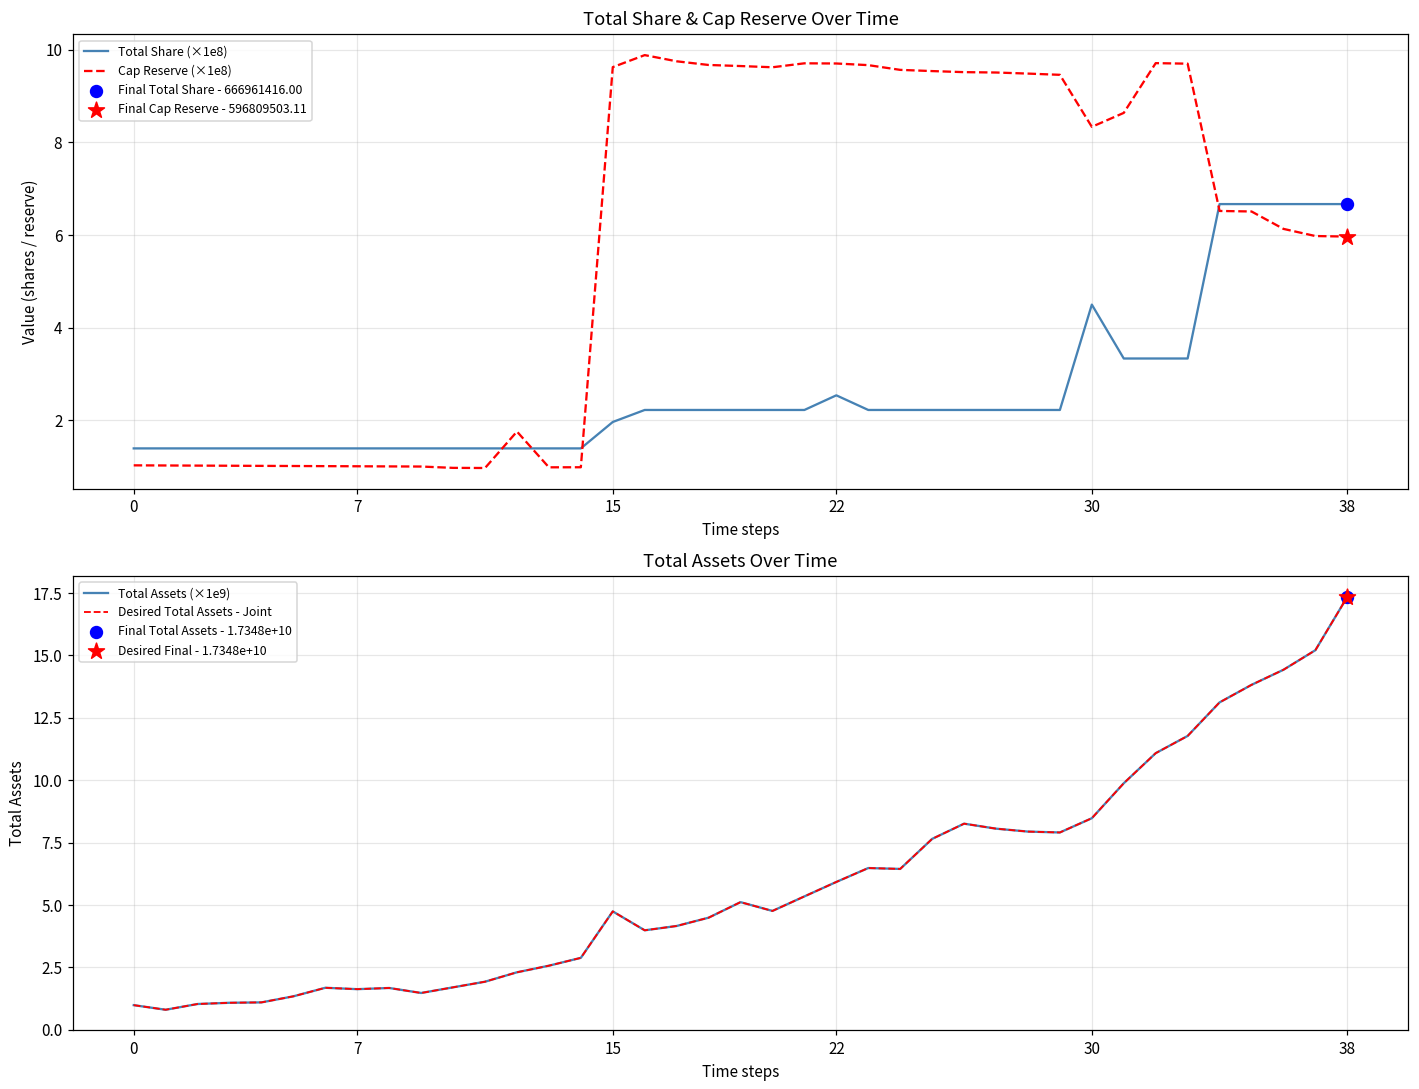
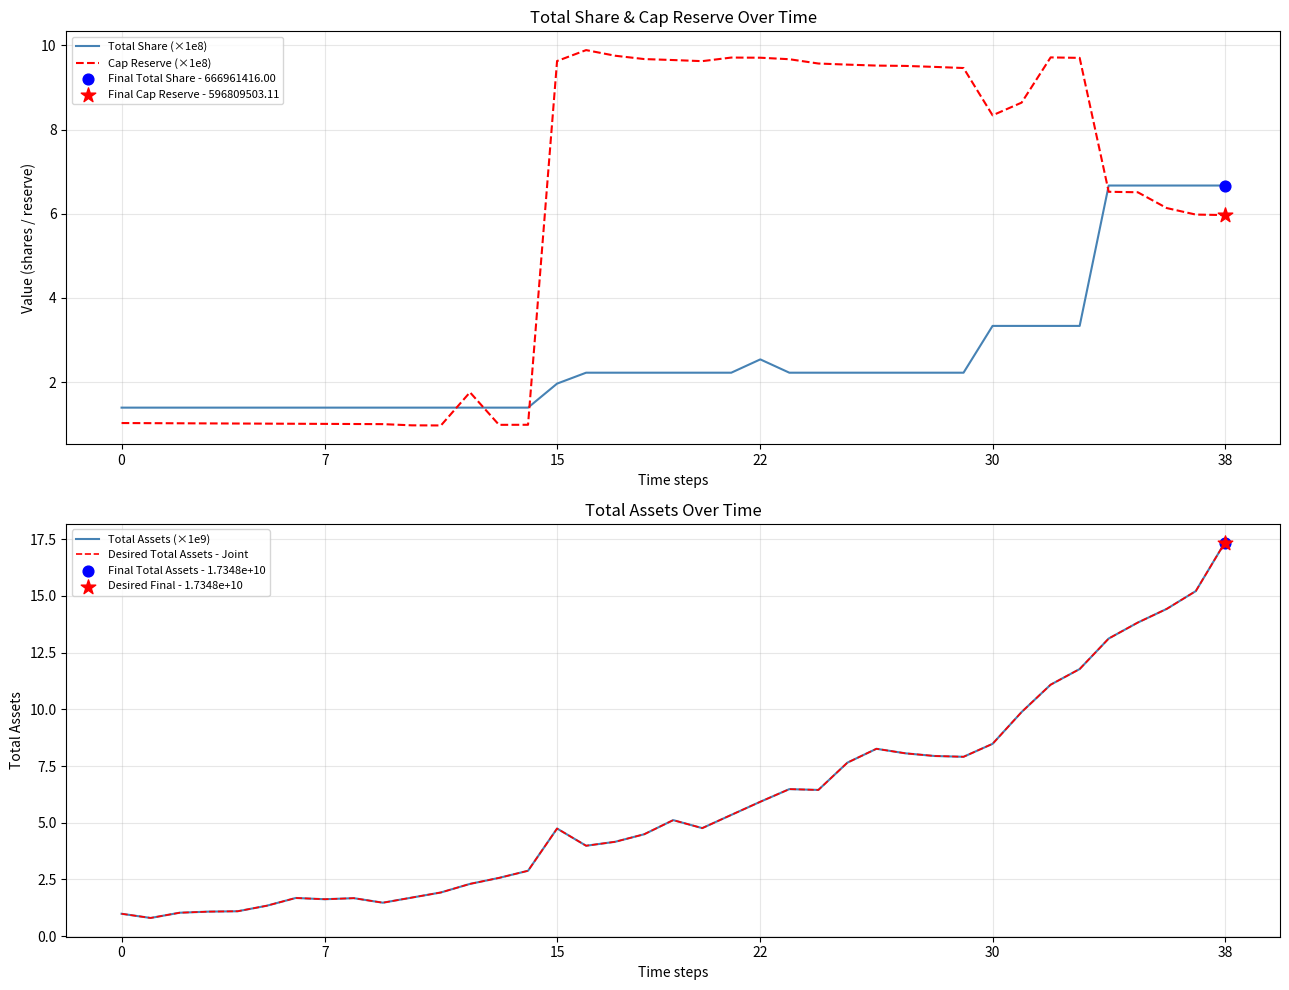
  {
    "Total Share & Cap Reserve Over Time": {
      "Total Share (×1e8)": {
        "0": 1.4,
        "7": 1.4,
        "15": 2.0,
        "22": 2.5,
-       "30": 4.5
+       "30": 3.3
      }
    }
  }
